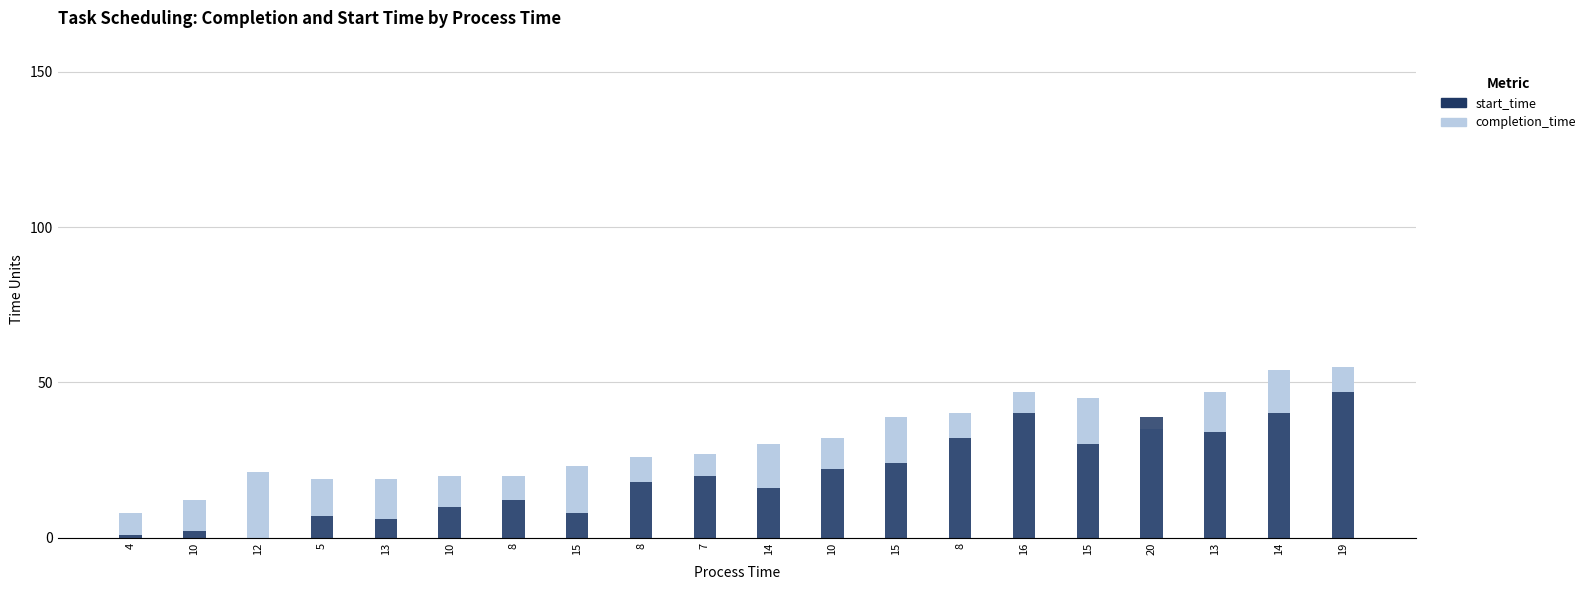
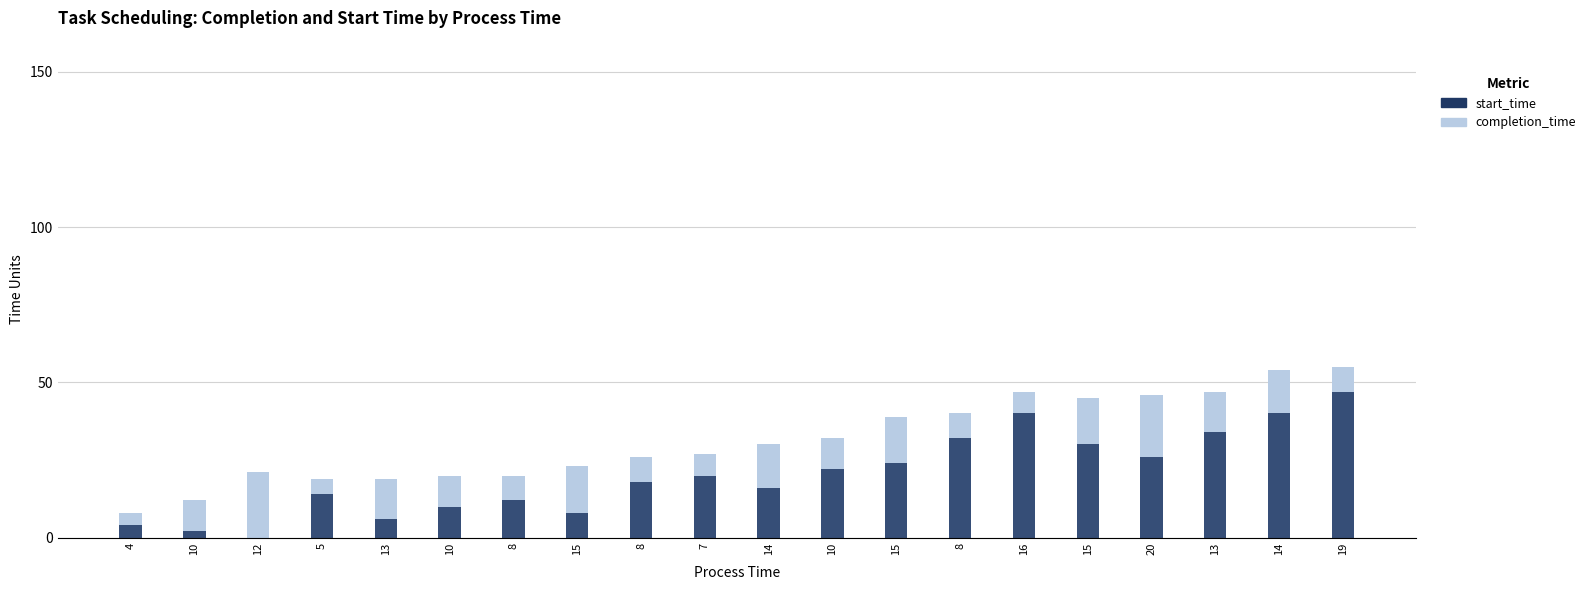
  {
    "completion_time": {
      "4": 8,
      "12": 21,
      "5": 19,
      "7": 27,
      "16": 47,
-     "20": 35,
+     "20": 46,
      "19": 55
    },
    "start_time": {
-     "4": 1,
+     "4": 4,
      "12": 0,
-     "5": 7,
-     "20": 39
+     "5": 14,
+     "20": 26
    }
  }
